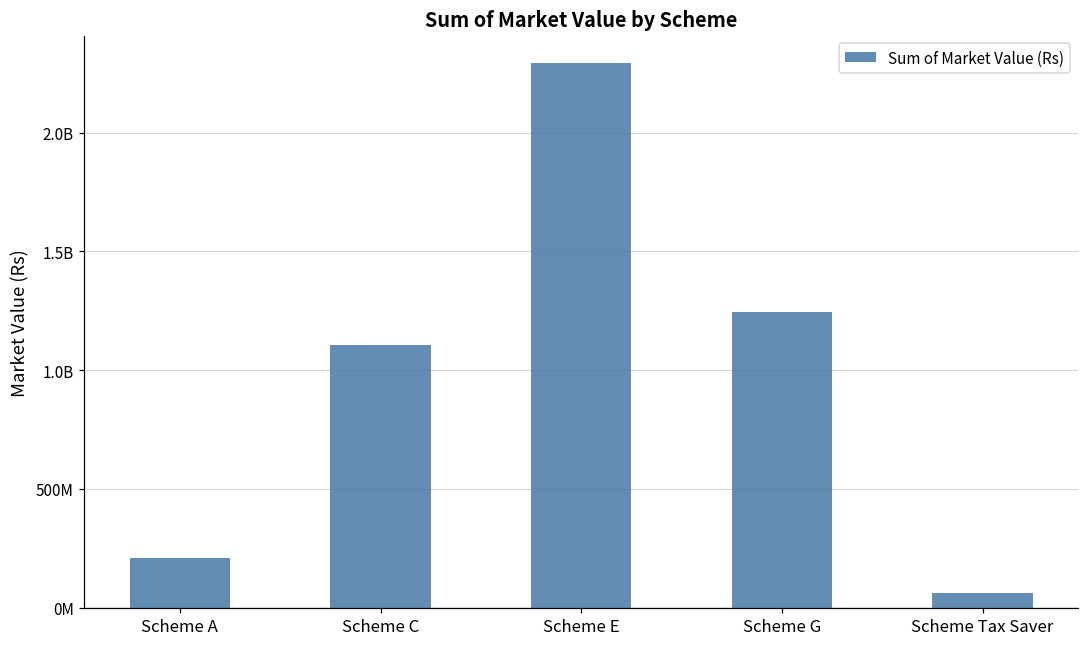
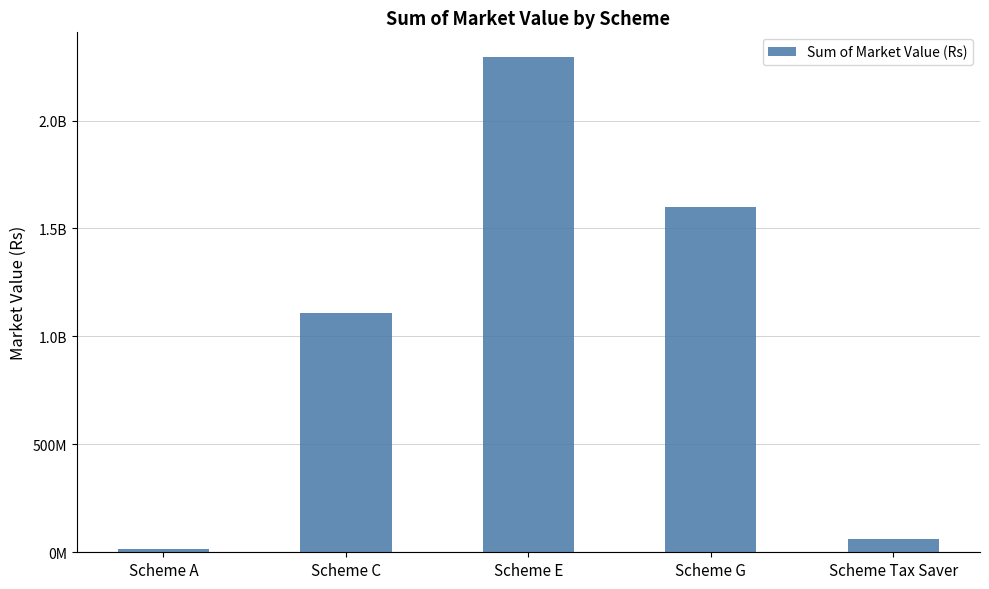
  {
-   "Scheme A": 210000000,
+   "Scheme A": 20000000,
    "Scheme C": 1110000000,
    "Scheme E": 2290000000,
-   "Scheme G": 1250000000,
+   "Scheme G": 1600000000,
    "Scheme Tax Saver": 60000000
  }
